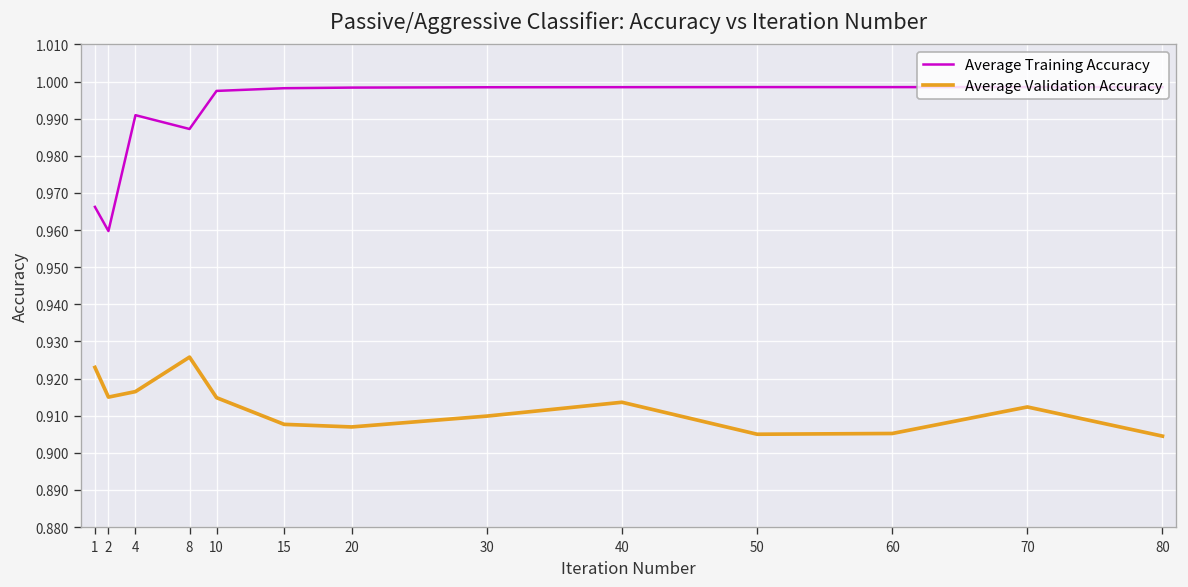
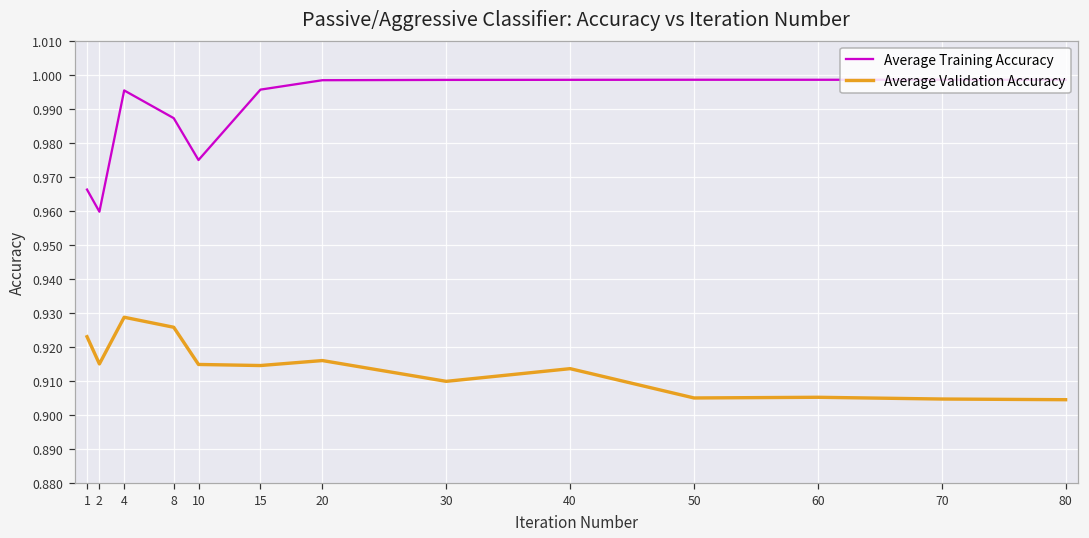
  {
    "Average Training Accuracy": {
      "1": 0.966,
      "2": 0.960,
-     "4": 0.991,
+     "4": 0.995,
      "8": 0.987,
-     "10": 0.997,
-     "15": 0.998,
+     "10": 0.975,
+     "15": 0.996,
      "20": 0.998,
      "30": 0.998,
      "40": 0.998,
      "50": 0.999,
      "60": 0.999
    },
    "Average Validation Accuracy": {
      "1": 0.923,
      "2": 0.915,
-     "4": 0.916,
+     "4": 0.929,
      "8": 0.926,
      "10": 0.915,
-     "15": 0.908,
-     "20": 0.907,
+     "15": 0.915,
+     "20": 0.916,
      "30": 0.910,
      "40": 0.914,
      "50": 0.905,
      "60": 0.905,
-     "70": 0.912,
+     "70": 0.905,
      "80": 0.904
    }
  }
